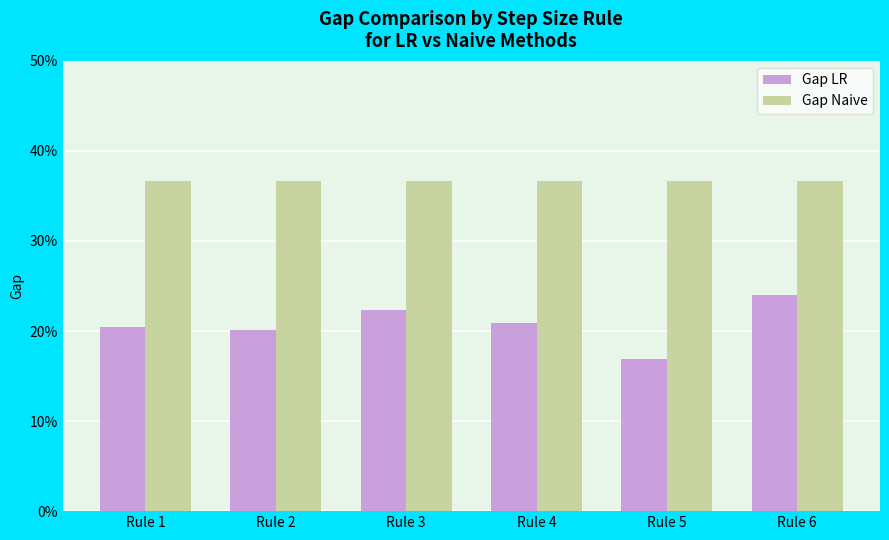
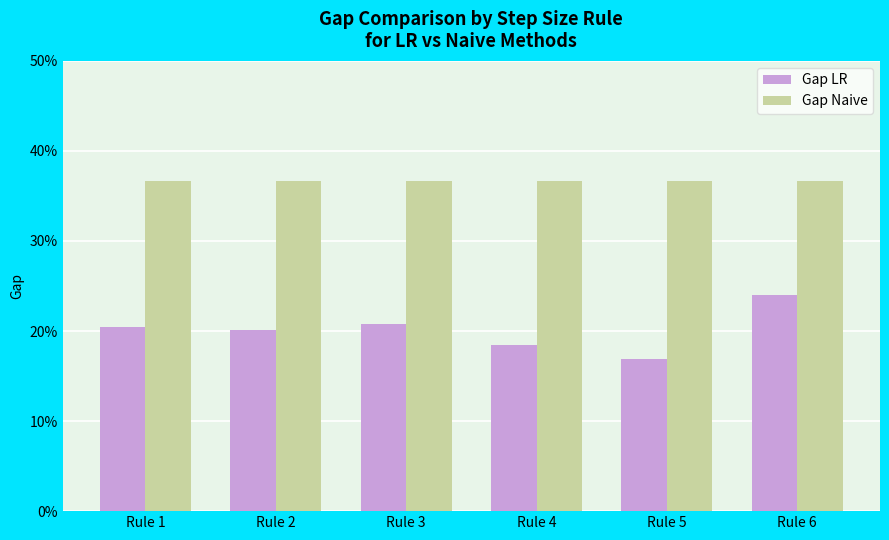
  {
    "Gap LR": {
      "Rule 1": "20%",
      "Rule 2": "20%",
-     "Rule 3": "22%",
-     "Rule 4": "21%",
+     "Rule 3": "21%",
+     "Rule 4": "18%",
      "Rule 5": "17%",
      "Rule 6": "24%"
    },
    "Gap Naive": {
      "Rule 1": "37%",
      "Rule 2": "37%",
      "Rule 3": "37%",
      "Rule 4": "37%",
      "Rule 5": "37%",
      "Rule 6": "37%"
    }
  }
